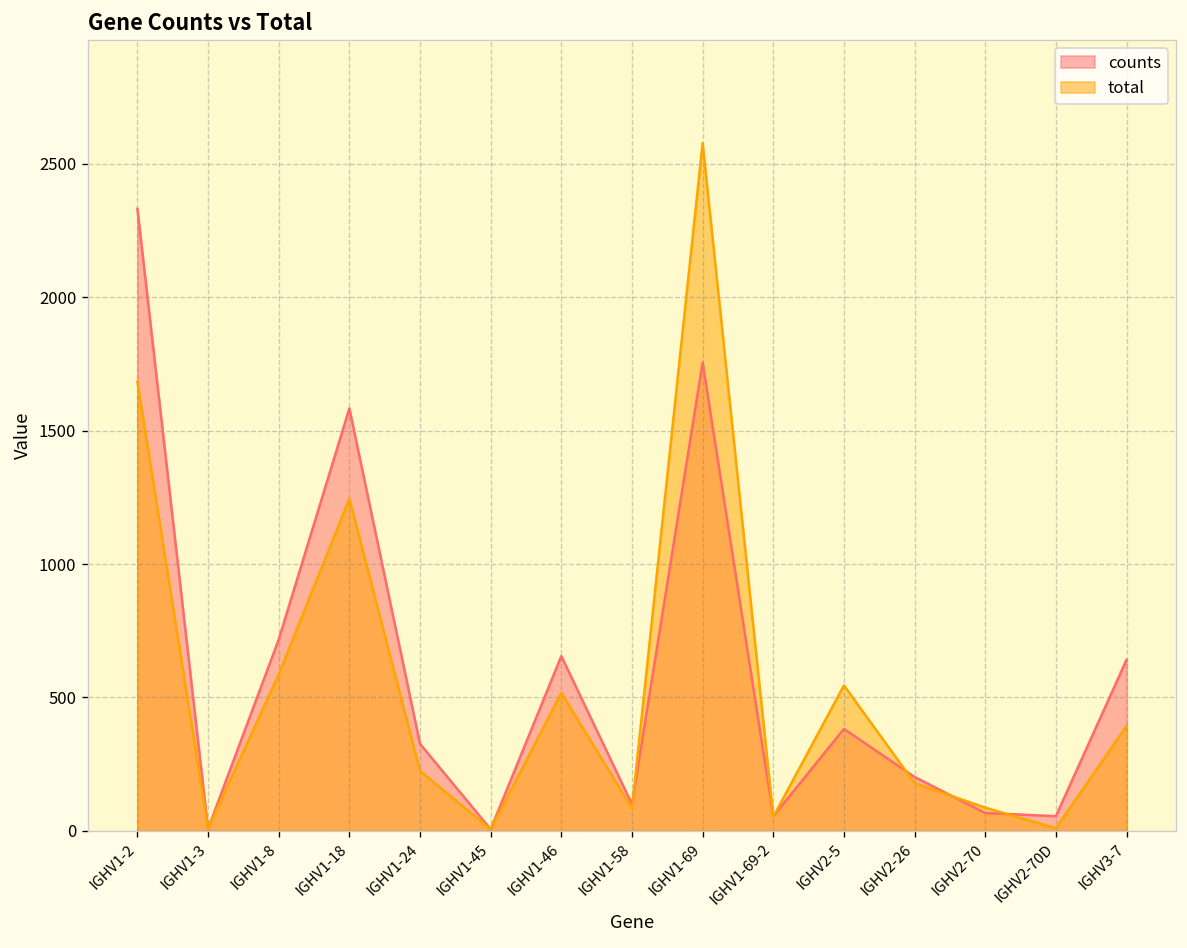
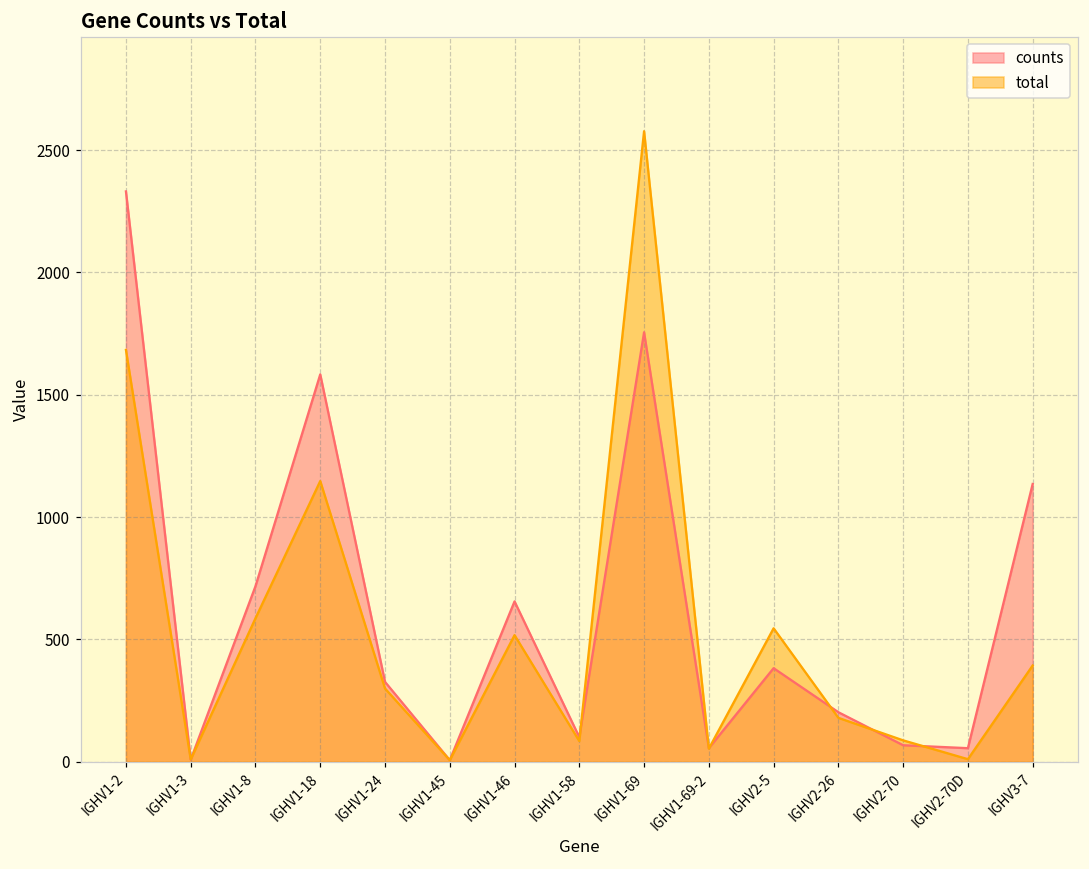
  {
    "counts": {
      "IGHV1-2": 2330,
      "IGHV1-8": 720,
      "IGHV1-18": 1580,
      "IGHV1-24": 330,
      "IGHV1-46": 660,
      "IGHV1-58": 100,
      "IGHV1-69": 1760,
      "IGHV2-5": 380,
      "IGHV2-26": 200,
      "IGHV2-70": 70,
      "IGHV2-70D": 60,
-     "IGHV3-7": 640
+     "IGHV3-7": 1140
    },
    "total": {
      "IGHV1-2": 1680,
      "IGHV1-8": 590,
-     "IGHV1-18": 1250,
-     "IGHV1-24": 230,
+     "IGHV1-18": 1150,
+     "IGHV1-24": 300,
      "IGHV1-46": 520,
      "IGHV1-58": 80,
      "IGHV1-69": 2580,
      "IGHV2-5": 550,
      "IGHV2-26": 180,
      "IGHV2-70": 90,
      "IGHV2-70D": 10,
      "IGHV3-7": 390
    }
  }
